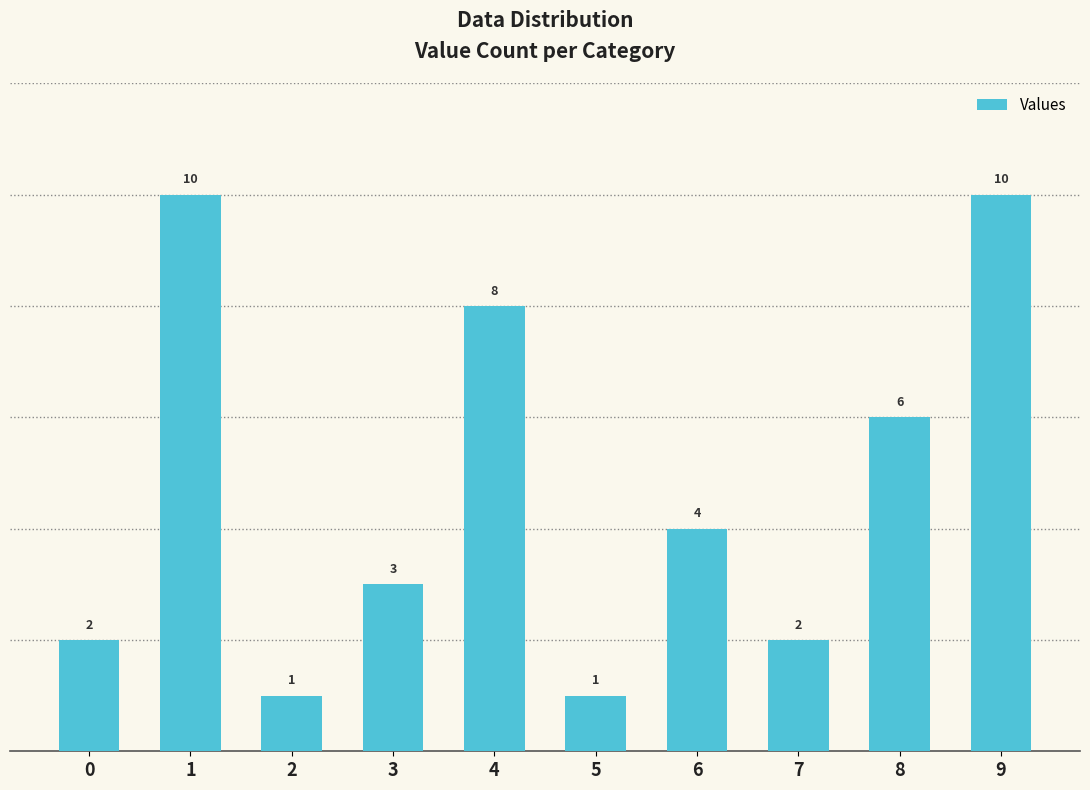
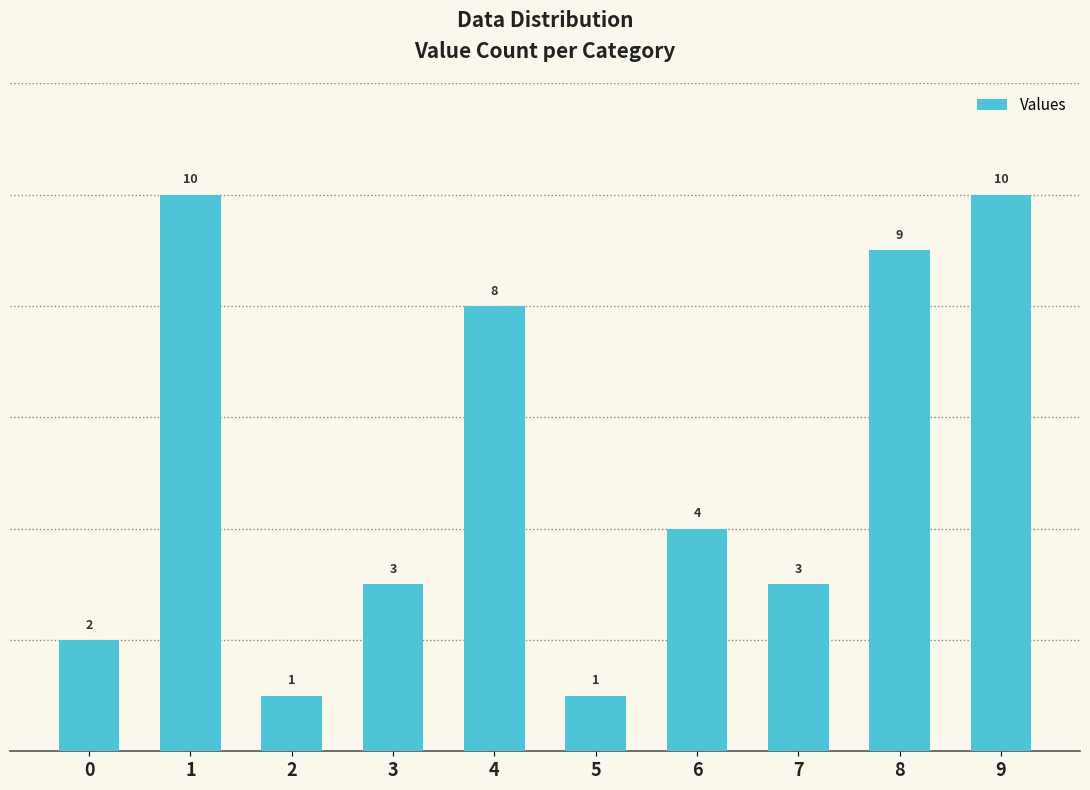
  {
    "0": 2,
    "1": 10,
    "2": 1,
    "3": 3,
    "4": 8,
    "5": 1,
    "6": 4,
-   "7": 2,
-   "8": 6,
+   "7": 3,
+   "8": 9,
    "9": 10
  }
